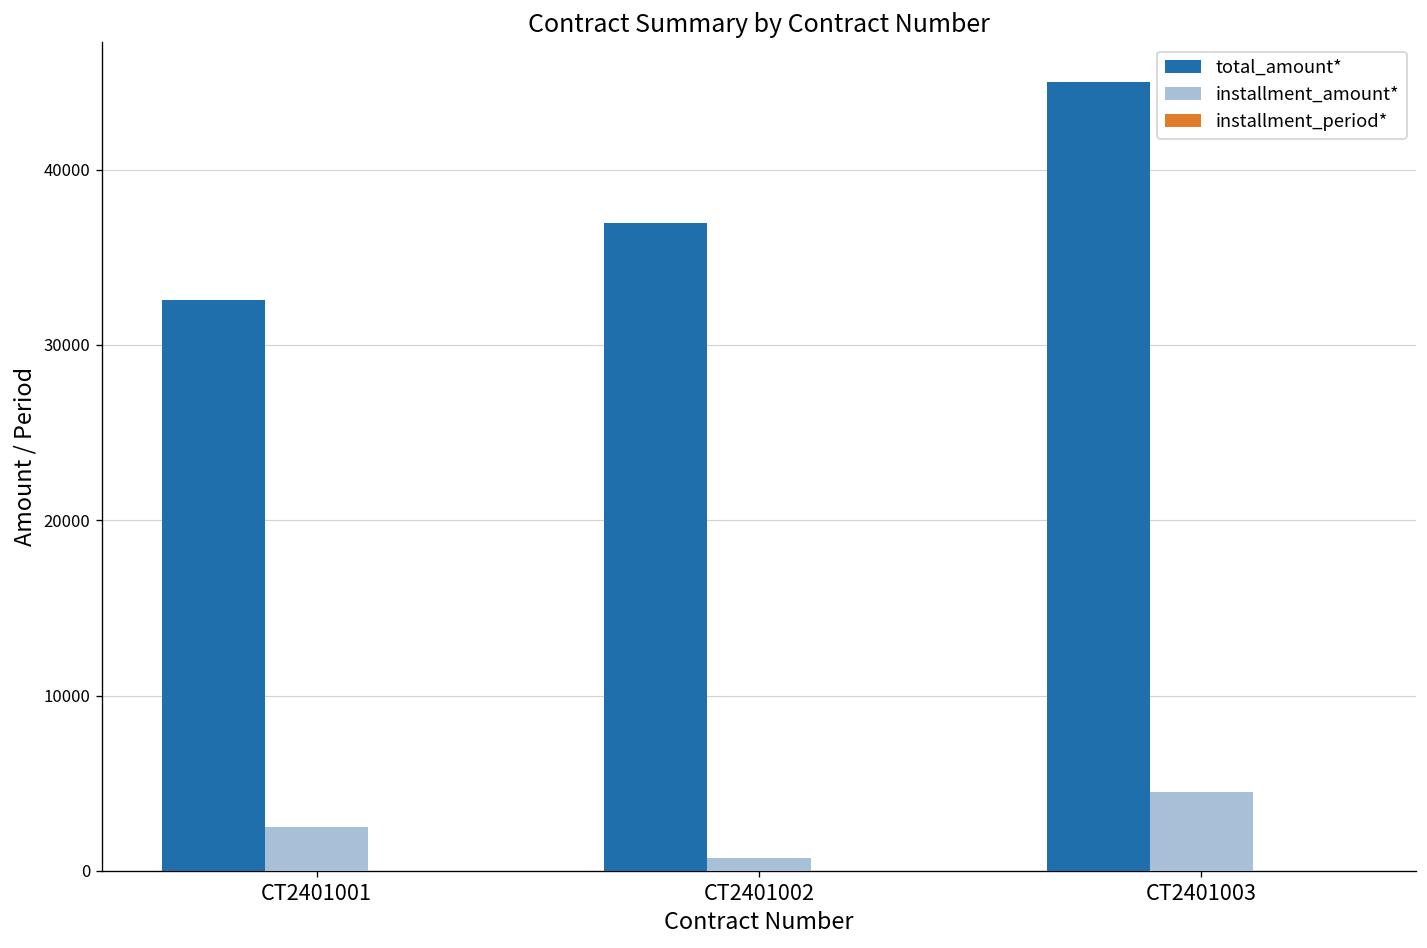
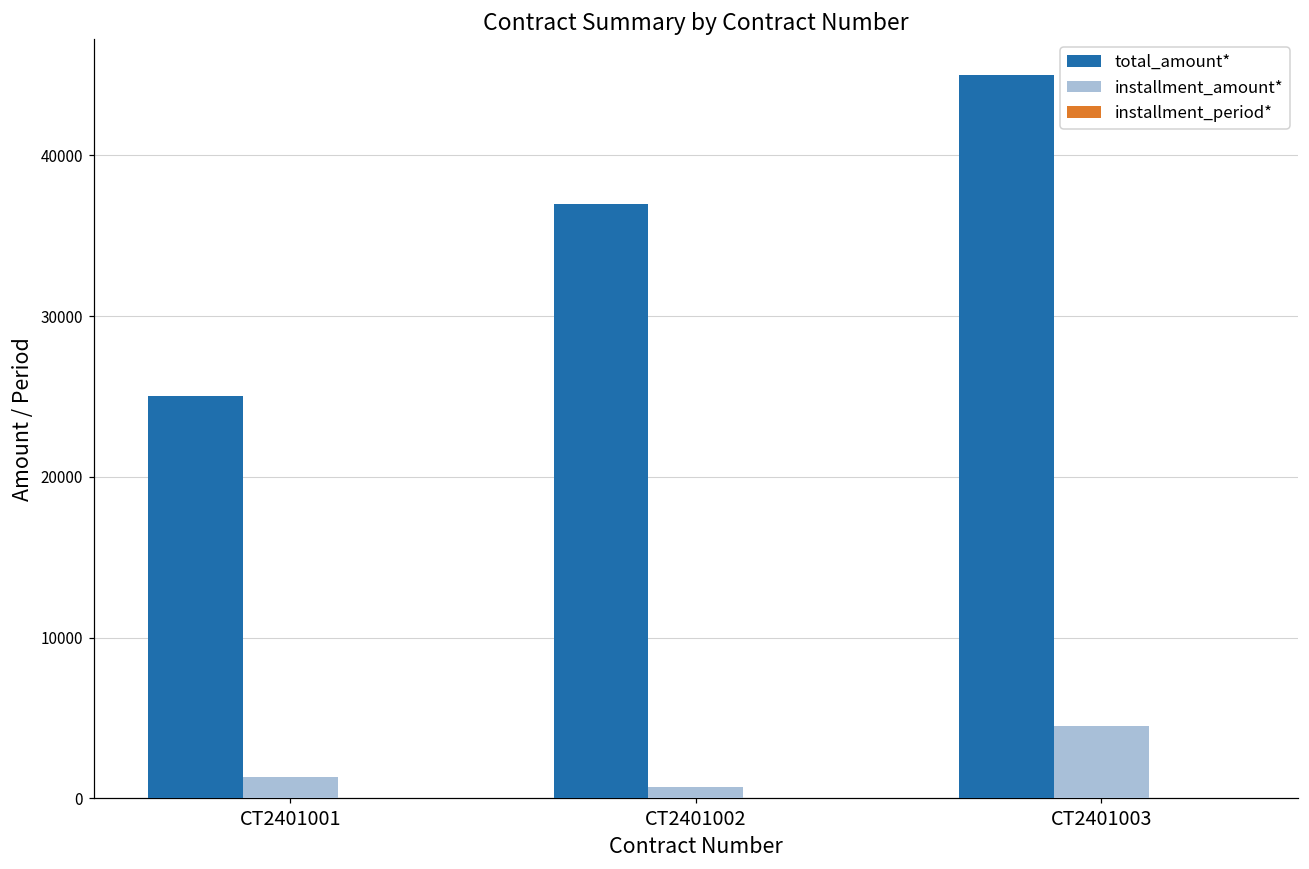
  {
    "total_amount*": {
-     "CT2401001": 32600,
+     "CT2401001": 25000,
      "CT2401002": 37000,
      "CT2401003": 45000
    },
    "installment_amount*": {
-     "CT2401001": 2500,
+     "CT2401001": 1300,
      "CT2401002": 700,
      "CT2401003": 4500
    }
  }
